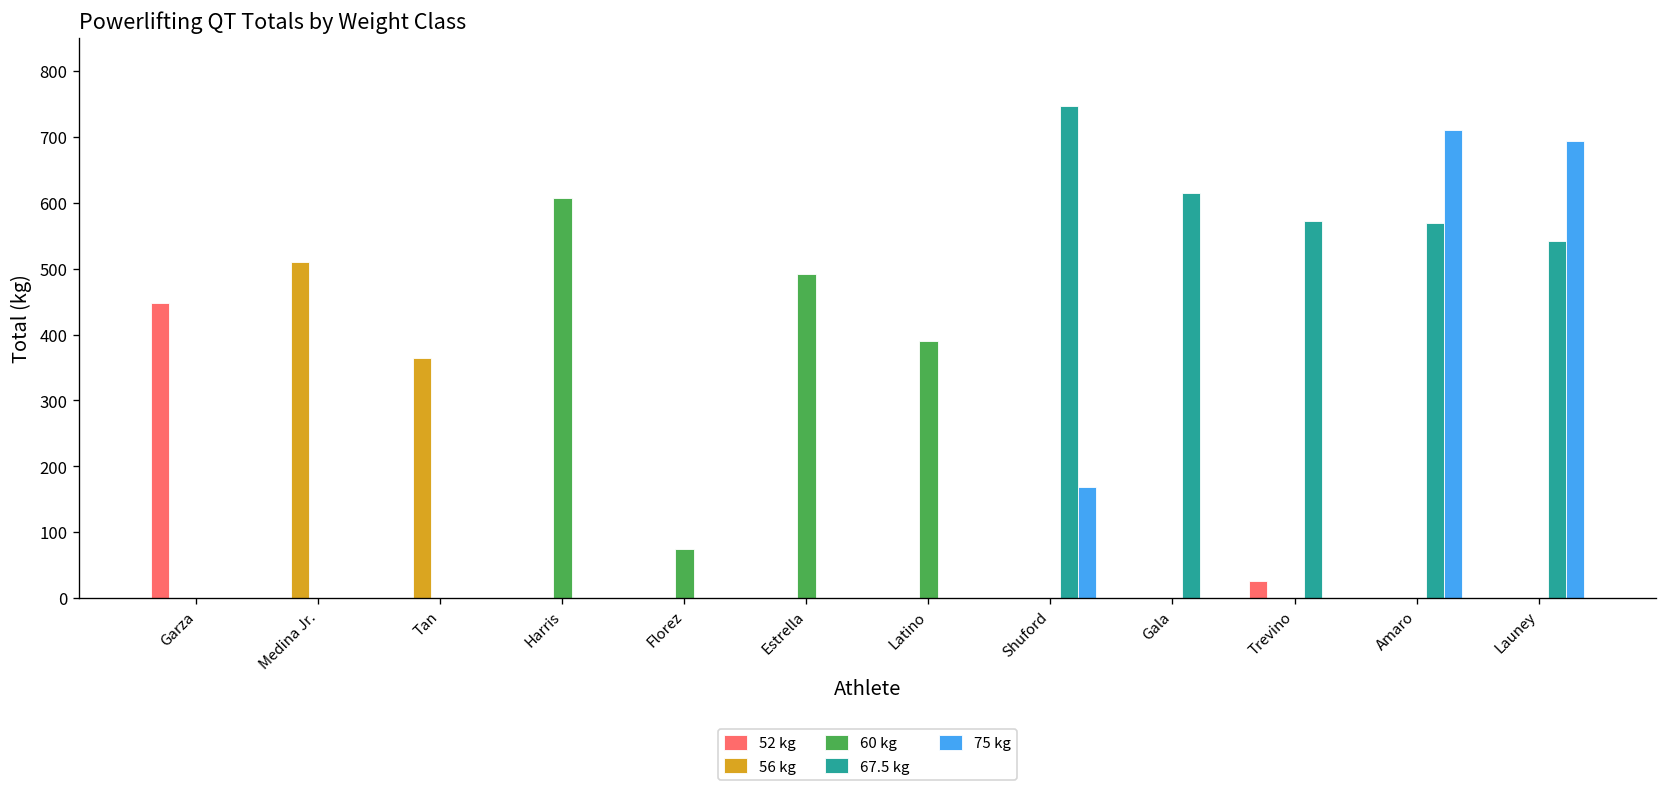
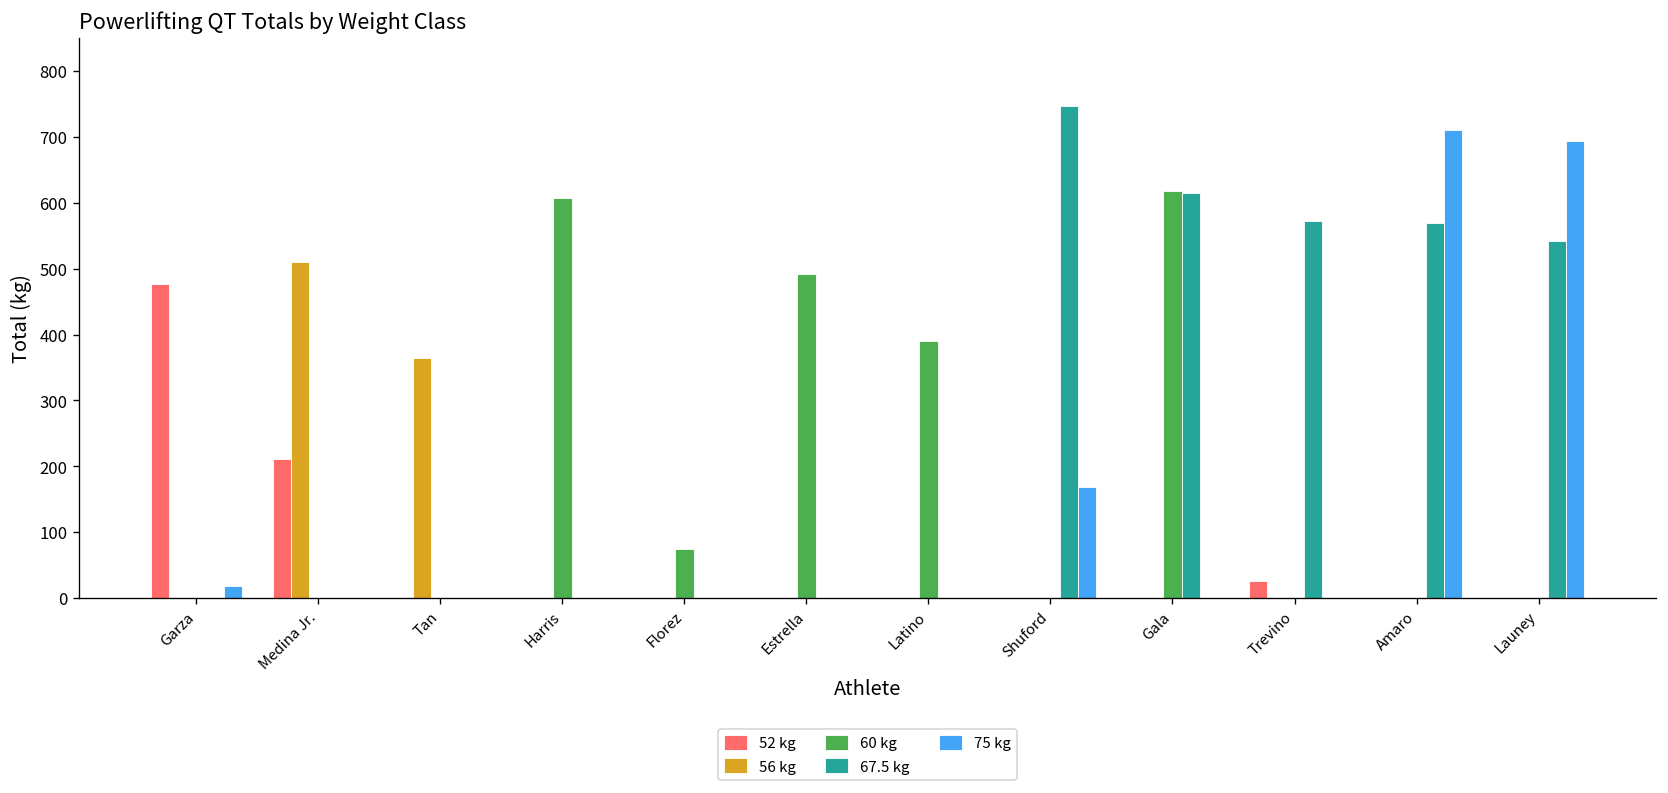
  {
    "52 kg": {
-     "Garza": 450,
-     "Medina Jr.": 0,
+     "Garza": 480,
+     "Medina Jr.": 210,
      "Tan": 0,
      "Harris": 0,
      "Florez": 0,
      "Estrella": 0,
      "Latino": 0,
      "Shuford": 0,
      "Gala": 0,
      "Trevino": 30,
      "Amaro": 0,
      "Launey": 0
    },
    "56 kg": {
      "Garza": 0,
      "Medina Jr.": 510,
      "Tan": 370,
      "Harris": 0,
      "Florez": 0,
      "Estrella": 0,
      "Latino": 0,
      "Shuford": 0,
      "Gala": 0,
      "Trevino": 0,
      "Amaro": 0,
      "Launey": 0
    },
    "60 kg": {
      "Garza": 0,
      "Medina Jr.": 0,
      "Tan": 0,
      "Harris": 610,
      "Florez": 80,
      "Estrella": 490,
      "Latino": 390,
      "Shuford": 0,
-     "Gala": 0,
+     "Gala": 620,
      "Trevino": 0,
      "Amaro": 0,
      "Launey": 0
    },
    "67.5 kg": {
      "Garza": 0,
      "Medina Jr.": 0,
      "Tan": 0,
      "Harris": 0,
      "Florez": 0,
      "Estrella": 0,
      "Latino": 0,
      "Shuford": 750,
      "Gala": 620,
      "Trevino": 570,
      "Amaro": 570,
      "Launey": 540
    },
    "75 kg": {
-     "Garza": 0,
+     "Garza": 20,
      "Medina Jr.": 0,
      "Tan": 0,
      "Harris": 0,
      "Florez": 0,
      "Estrella": 0,
      "Latino": 0,
      "Shuford": 170,
      "Gala": 0,
      "Trevino": 0,
      "Amaro": 710,
      "Launey": 690
    }
  }
